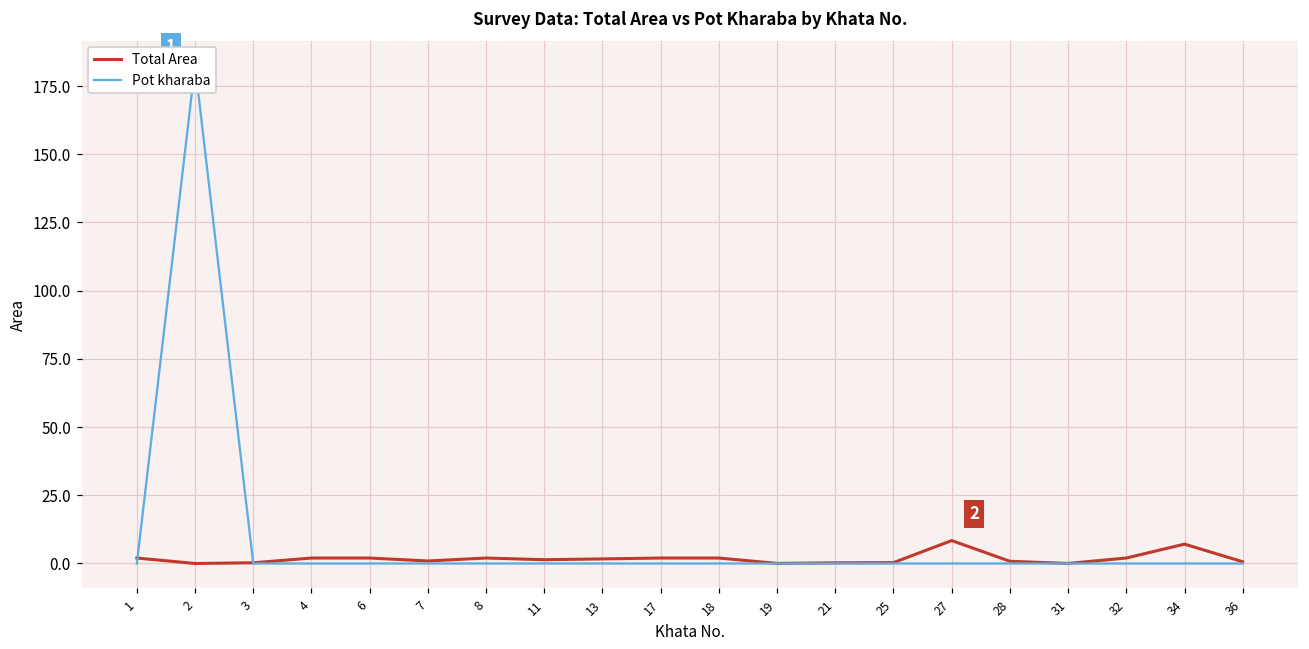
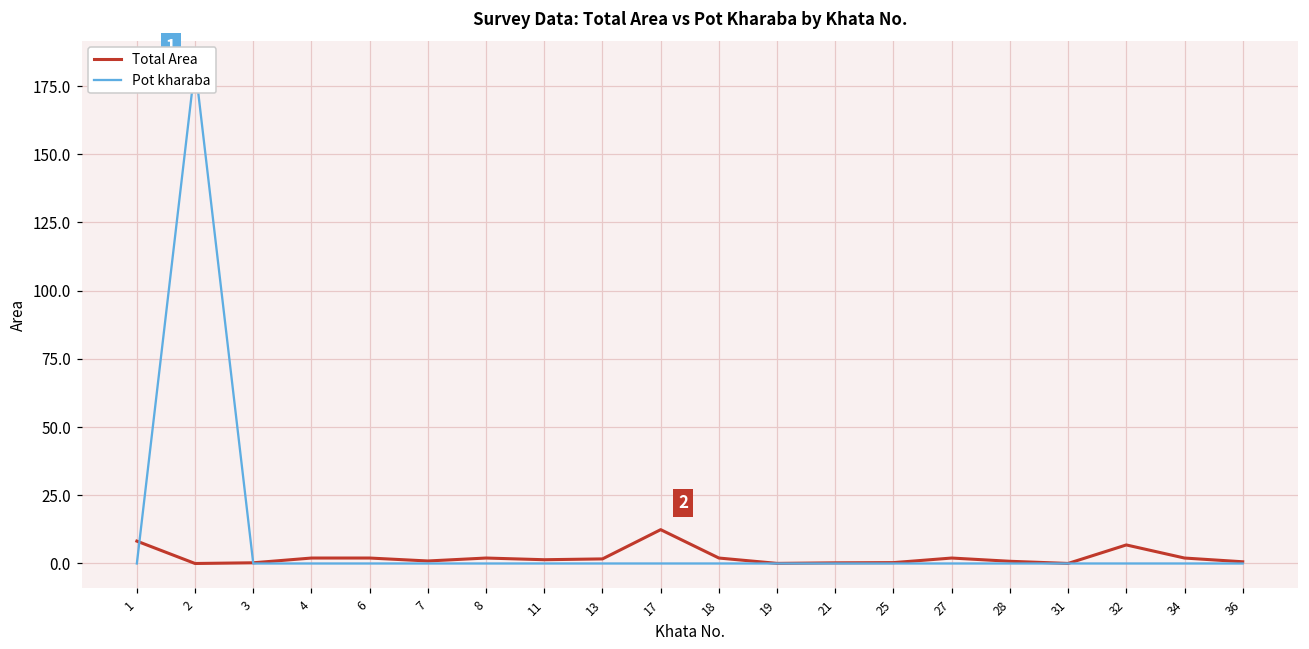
  {
    "Total Area": {
-     "1": 2,
+     "1": 8,
      "2": 0,
      "4": 2,
      "6": 2,
      "8": 2,
      "11": 1,
      "13": 2,
-     "17": 2,
+     "17": 12,
      "18": 2,
-     "27": 8,
-     "32": 2,
-     "34": 7
+     "27": 2,
+     "32": 7,
+     "34": 2
    },
    "Pot kharaba": {
      "1": 0,
      "4": 0,
      "6": 0,
      "8": 0,
      "11": 0,
      "13": 0,
      "17": 0,
      "18": 0,
      "27": 0,
      "32": 0,
      "34": 0
    }
  }
